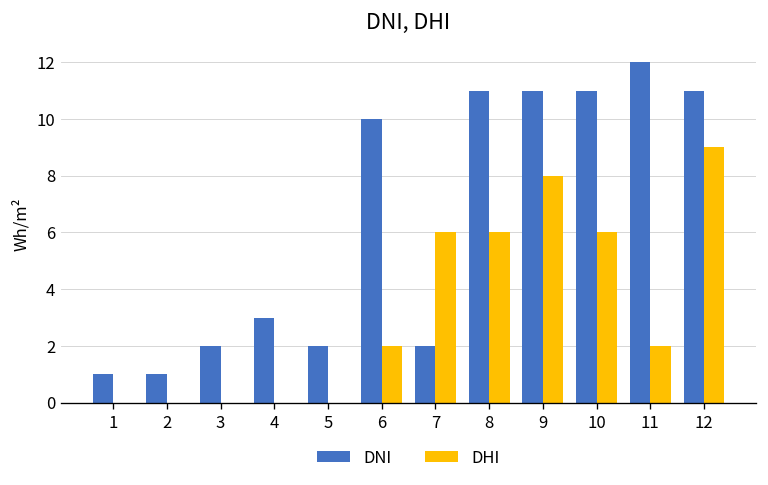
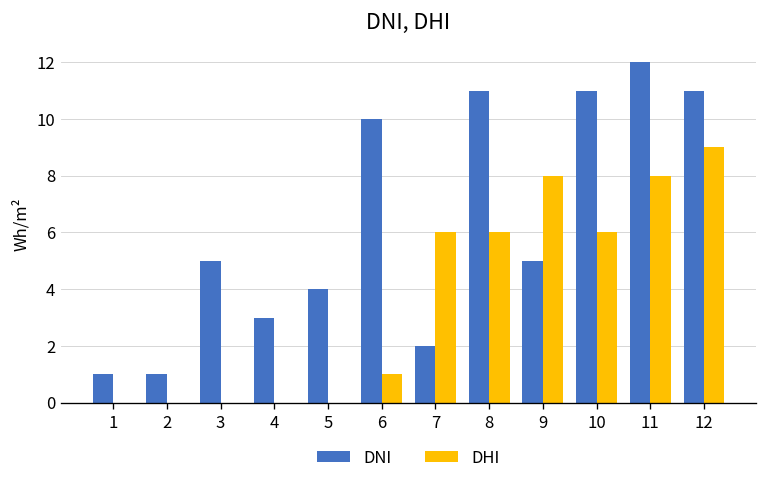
  {
    "DNI": {
      "1": 1,
      "2": 1,
-     "3": 2,
+     "3": 5,
      "4": 3,
-     "5": 2,
+     "5": 4,
      "6": 10,
      "7": 2,
      "8": 11,
-     "9": 11,
+     "9": 5,
      "10": 11,
      "11": 12,
      "12": 11
    },
    "DHI": {
      "1": 0,
      "2": 0,
      "3": 0,
      "4": 0,
      "5": 0,
-     "6": 2,
+     "6": 1,
      "7": 6,
      "8": 6,
      "9": 8,
      "10": 6,
-     "11": 2,
+     "11": 8,
      "12": 9
    }
  }
